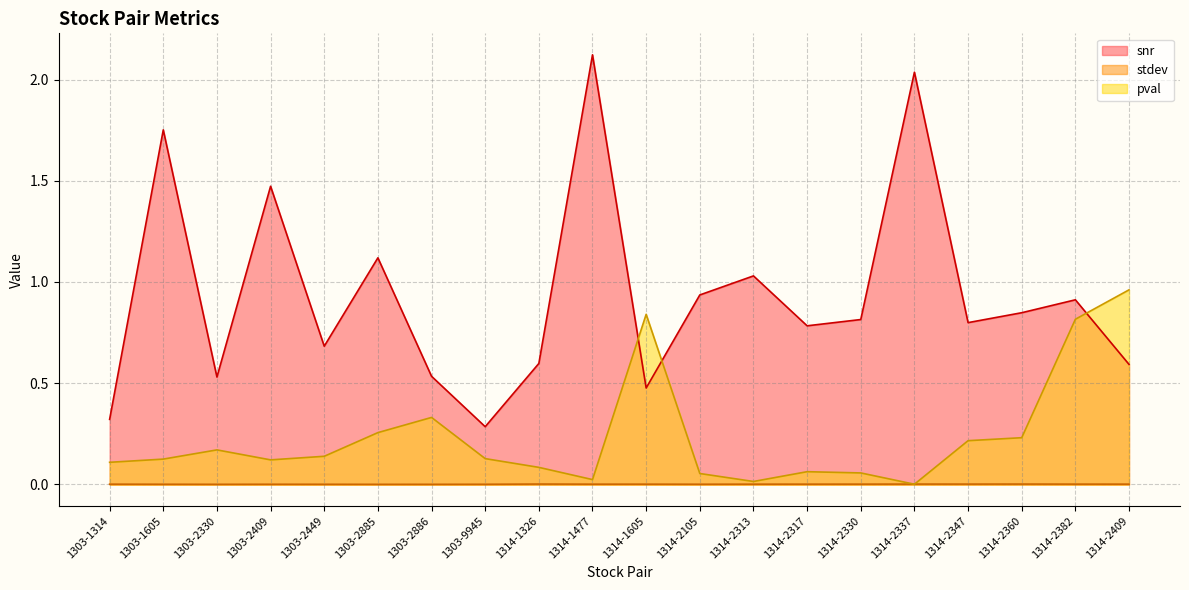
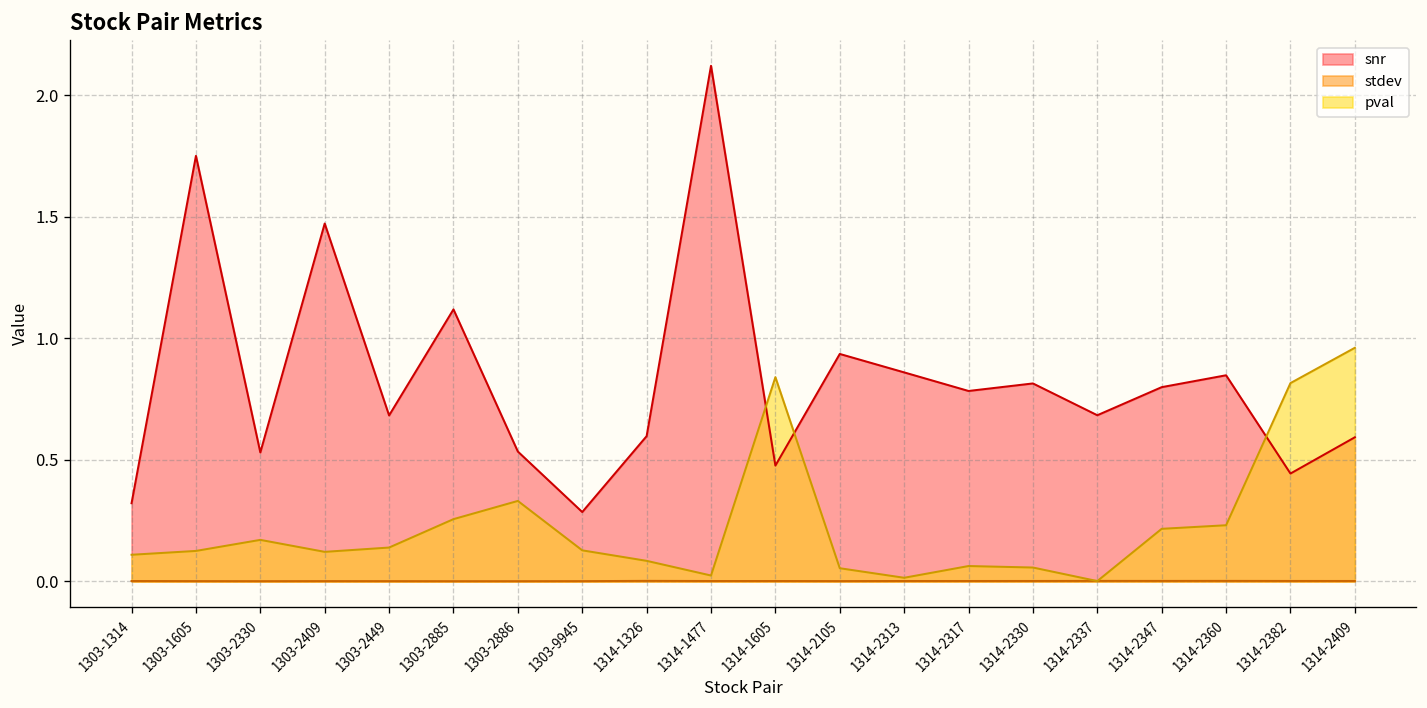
  {
    "snr": {
      "1303-1314": 0.32,
      "1303-1605": 1.75,
      "1303-2330": 0.53,
      "1303-2409": 1.47,
      "1303-2449": 0.68,
      "1303-2885": 1.12,
      "1303-2886": 0.53,
      "1303-9945": 0.29,
      "1314-1326": 0.60,
      "1314-1477": 2.12,
      "1314-1605": 0.48,
      "1314-2105": 0.94,
-     "1314-2313": 1.03,
+     "1314-2313": 0.86,
      "1314-2317": 0.78,
      "1314-2330": 0.81,
-     "1314-2337": 2.04,
+     "1314-2337": 0.68,
      "1314-2347": 0.80,
      "1314-2360": 0.85,
-     "1314-2382": 0.91,
+     "1314-2382": 0.44,
      "1314-2409": 0.59
    }
  }
